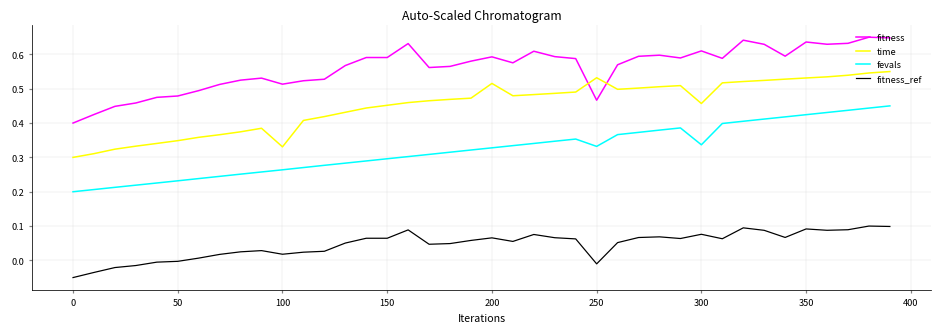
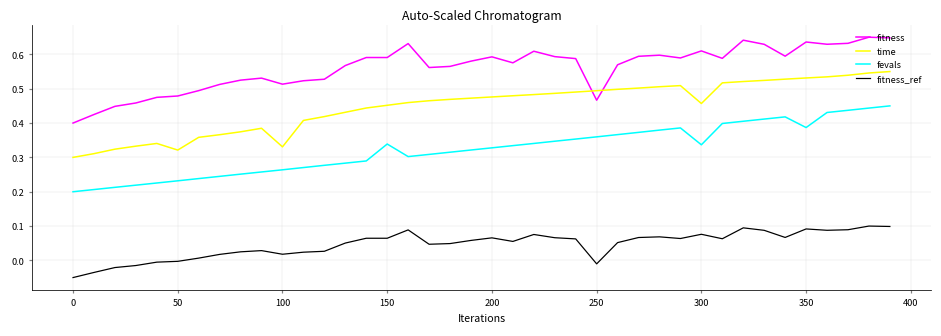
  {
    "fitness": {
      "0": 0.40,
      "50": 0.48,
      "100": 0.51,
      "150": 0.59,
      "200": 0.59,
      "250": 0.47,
      "300": 0.61,
      "350": 0.64
    },
    "time": {
      "0": 0.30,
-     "50": 0.35,
+     "50": 0.32,
      "100": 0.33,
      "150": 0.45,
-     "200": 0.52,
-     "250": 0.53,
+     "200": 0.48,
+     "250": 0.49,
      "300": 0.46,
      "350": 0.53
    },
    "fevals": {
      "0": 0.20,
      "50": 0.23,
      "100": 0.26,
-     "150": 0.30,
+     "150": 0.34,
      "200": 0.33,
-     "250": 0.33,
+     "250": 0.36,
      "300": 0.34,
-     "350": 0.42
+     "350": 0.39
    },
    "fitness_ref": {
      "0": -0.05,
      "50": 0.00,
      "100": 0.02,
      "150": 0.06,
      "200": 0.07,
      "250": -0.01,
      "300": 0.08,
      "350": 0.09
    }
  }
